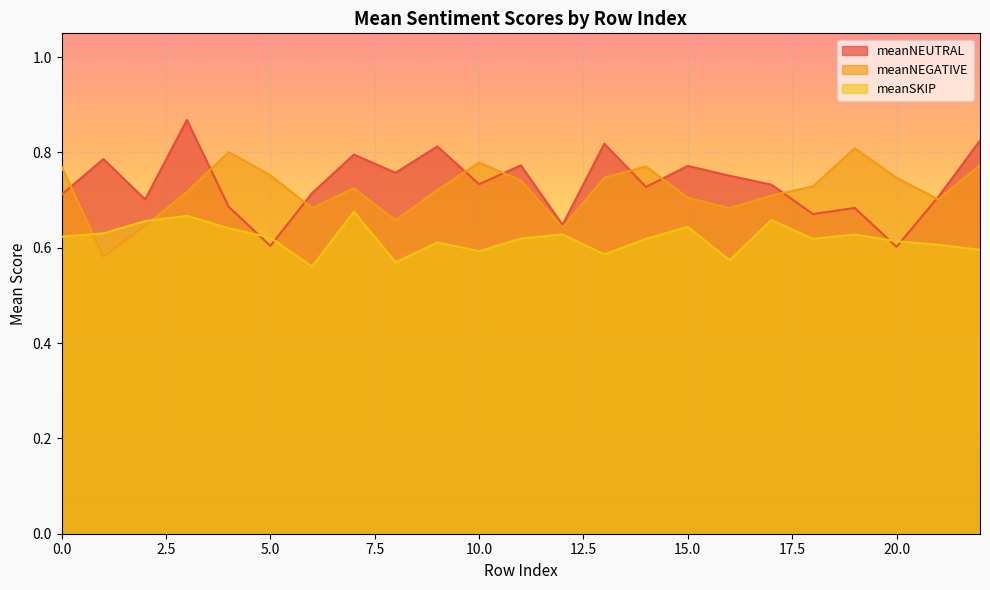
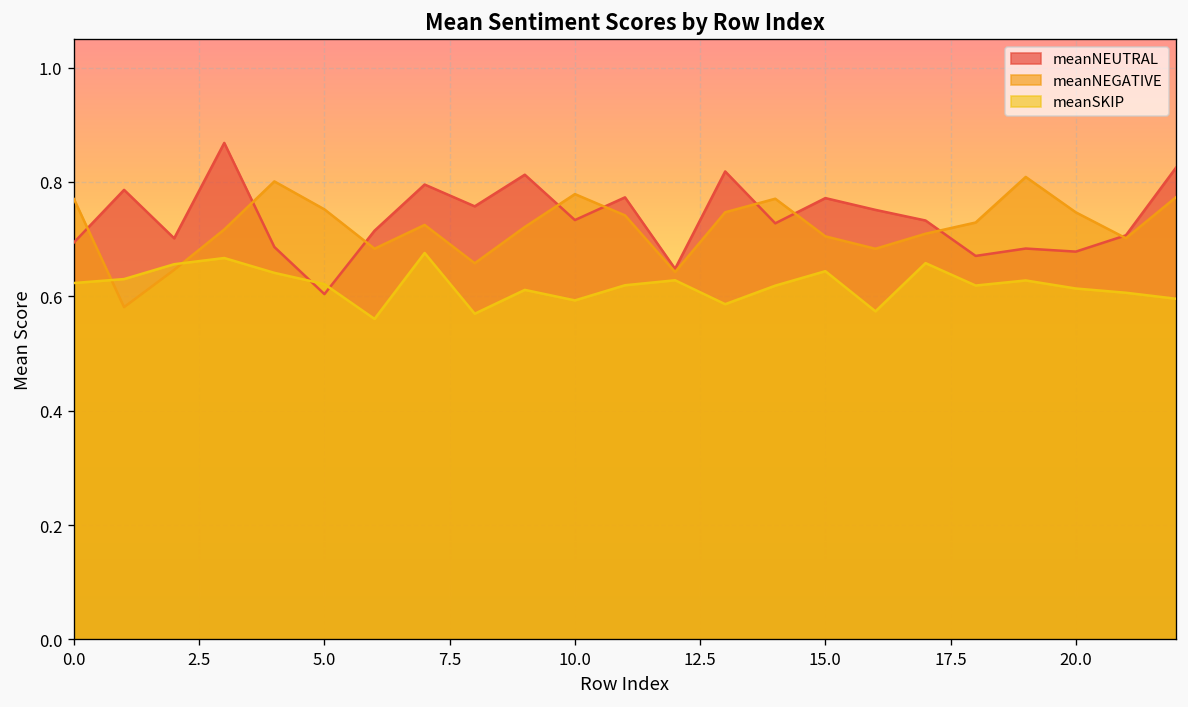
  {
    "meanNEUTRAL": {
-     "0.0": 0.71,
+     "0.0": 0.69,
      "5.0": 0.60,
      "10.0": 0.73,
      "15.0": 0.77,
-     "20.0": 0.60
+     "20.0": 0.68
    }
  }
